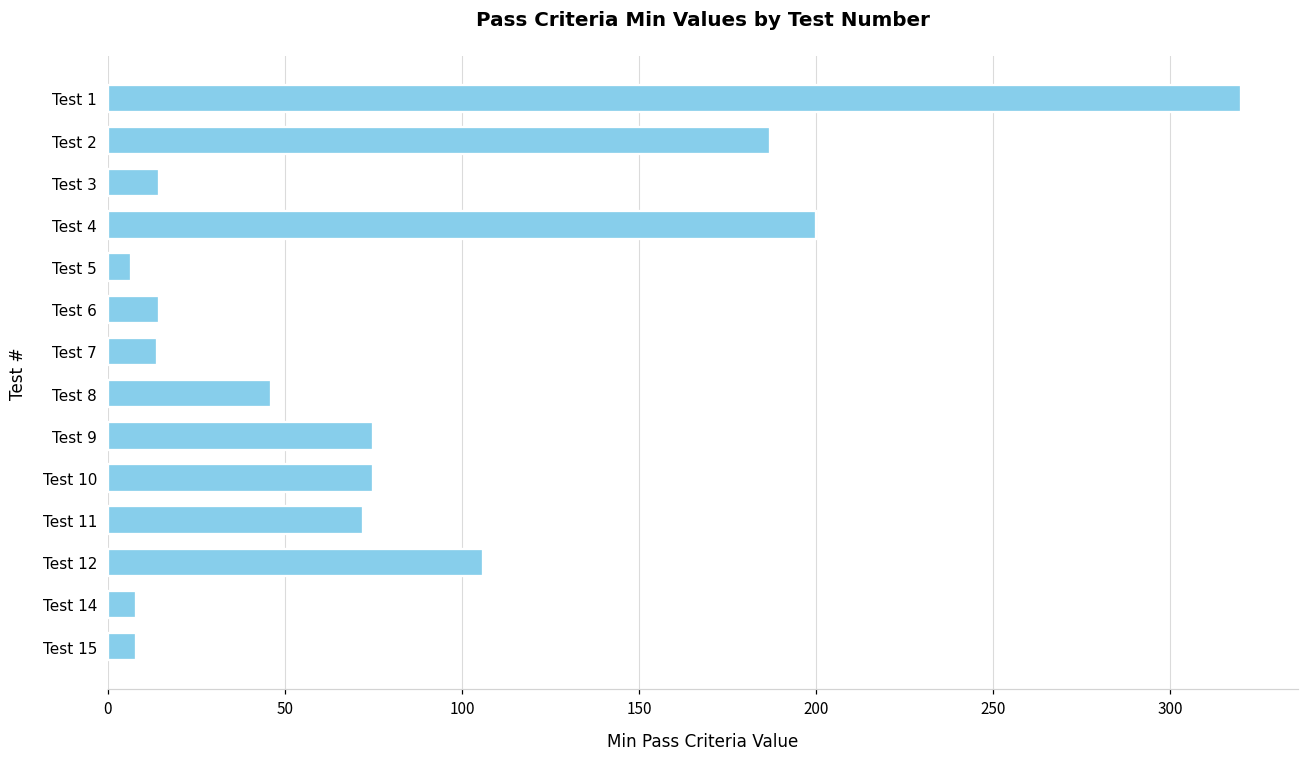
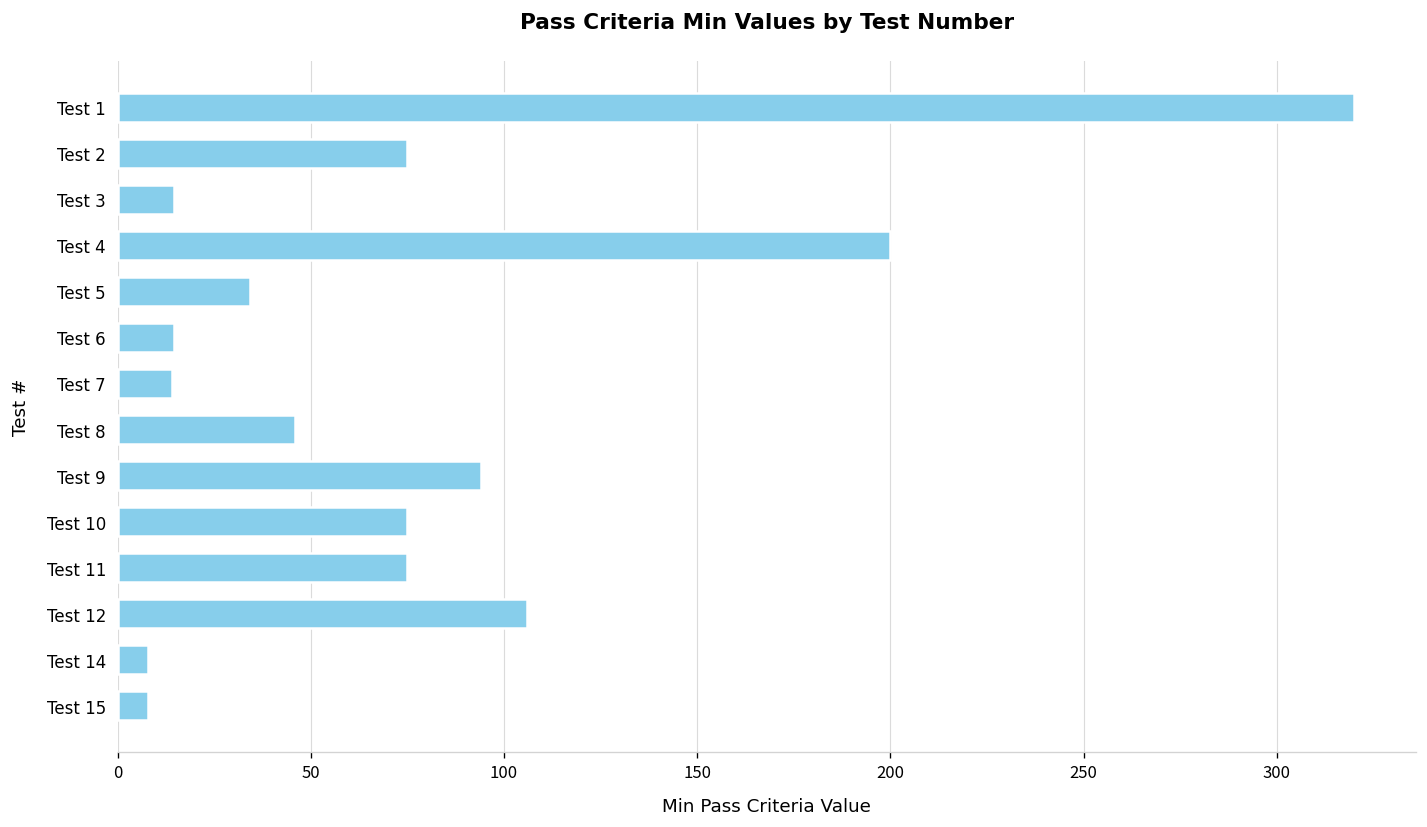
  {
    "Test 1": 320,
-   "Test 2": 187,
+   "Test 2": 75,
    "Test 3": 15,
    "Test 4": 200,
-   "Test 5": 7,
+   "Test 5": 34,
    "Test 6": 15,
    "Test 7": 14,
    "Test 8": 46,
-   "Test 9": 75,
+   "Test 9": 94,
    "Test 10": 75,
-   "Test 11": 72,
+   "Test 11": 75,
    "Test 12": 106,
    "Test 14": 8,
    "Test 15": 8
  }
